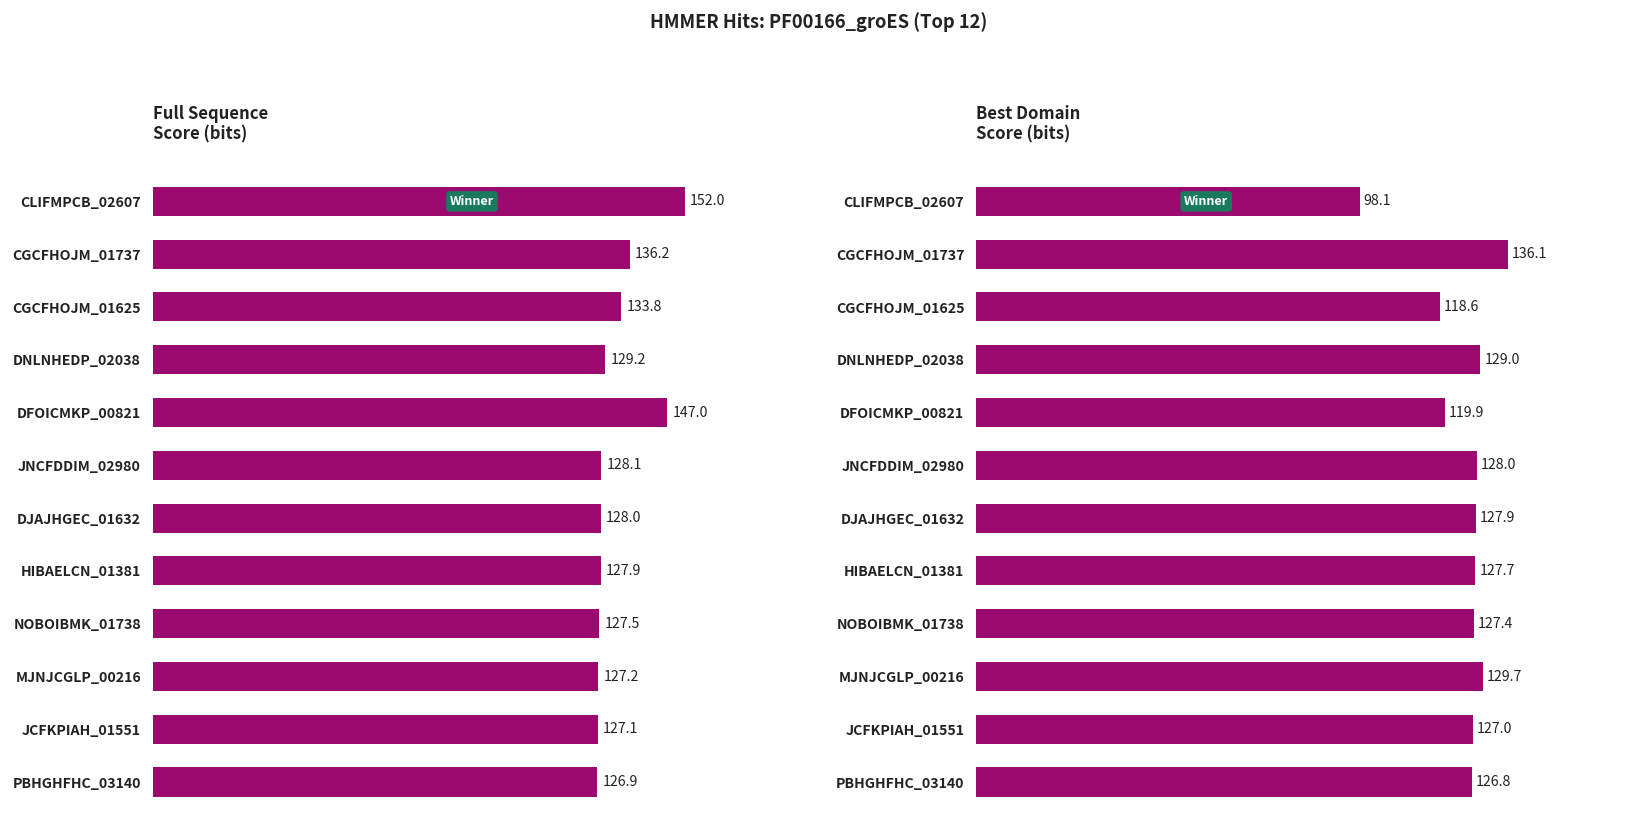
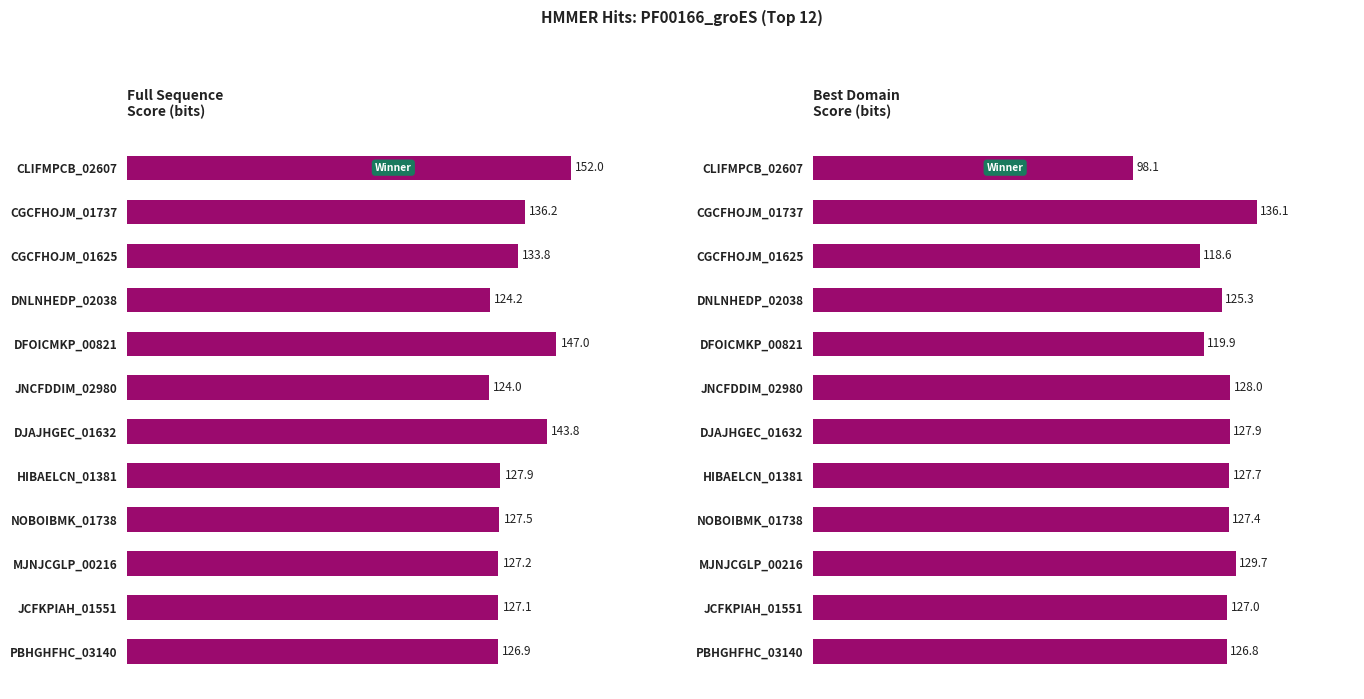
  {
    "Full Sequence Score (bits)": {
      "CLIFMPCB_02607": 152.0,
      "CGCFHOJM_01737": 136.2,
      "CGCFHOJM_01625": 133.8,
-     "DNLNHEDP_02038": 129.2,
+     "DNLNHEDP_02038": 124.2,
      "DFOICMKP_00821": 147.0,
-     "JNCFDDIM_02980": 128.1,
-     "DJAJHGEC_01632": 128.0,
+     "JNCFDDIM_02980": 124.0,
+     "DJAJHGEC_01632": 143.8,
      "HIBAELCN_01381": 127.9,
      "NOBOIBMK_01738": 127.5,
      "MJNJCGLP_00216": 127.2,
      "JCFKPIAH_01551": 127.1,
      "PBHGHFHC_03140": 126.9
    },
    "Best Domain Score (bits)": {
      "CLIFMPCB_02607": 98.1,
      "CGCFHOJM_01737": 136.1,
      "CGCFHOJM_01625": 118.6,
-     "DNLNHEDP_02038": 129.0,
+     "DNLNHEDP_02038": 125.3,
      "DFOICMKP_00821": 119.9,
      "JNCFDDIM_02980": 128.0,
      "DJAJHGEC_01632": 127.9,
      "HIBAELCN_01381": 127.7,
      "NOBOIBMK_01738": 127.4,
      "MJNJCGLP_00216": 129.7,
      "JCFKPIAH_01551": 127.0,
      "PBHGHFHC_03140": 126.8
    }
  }
